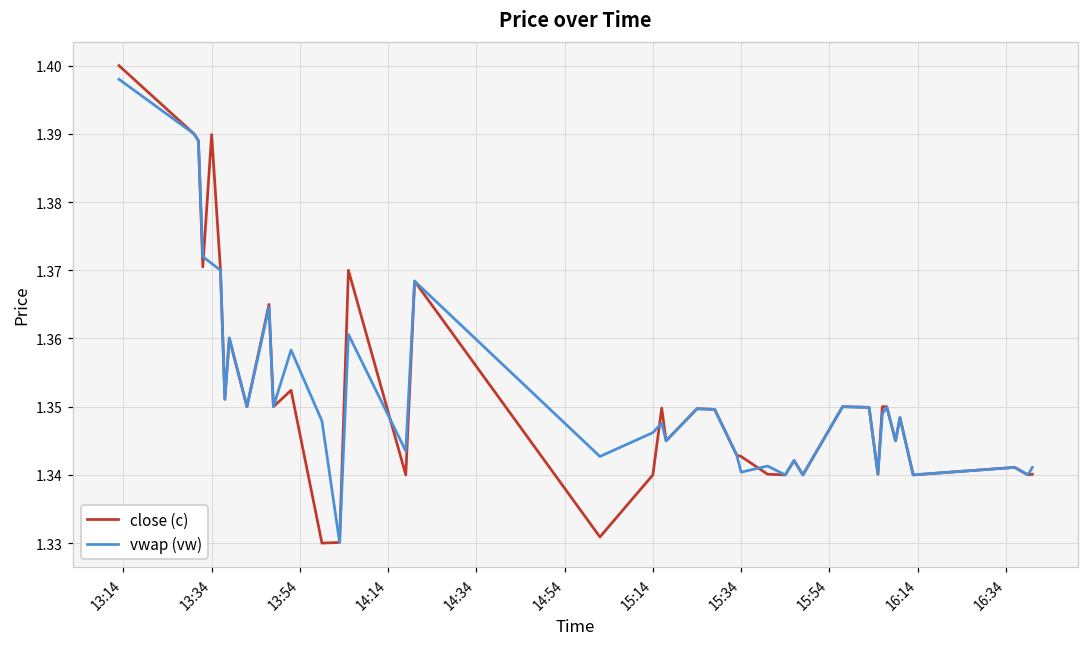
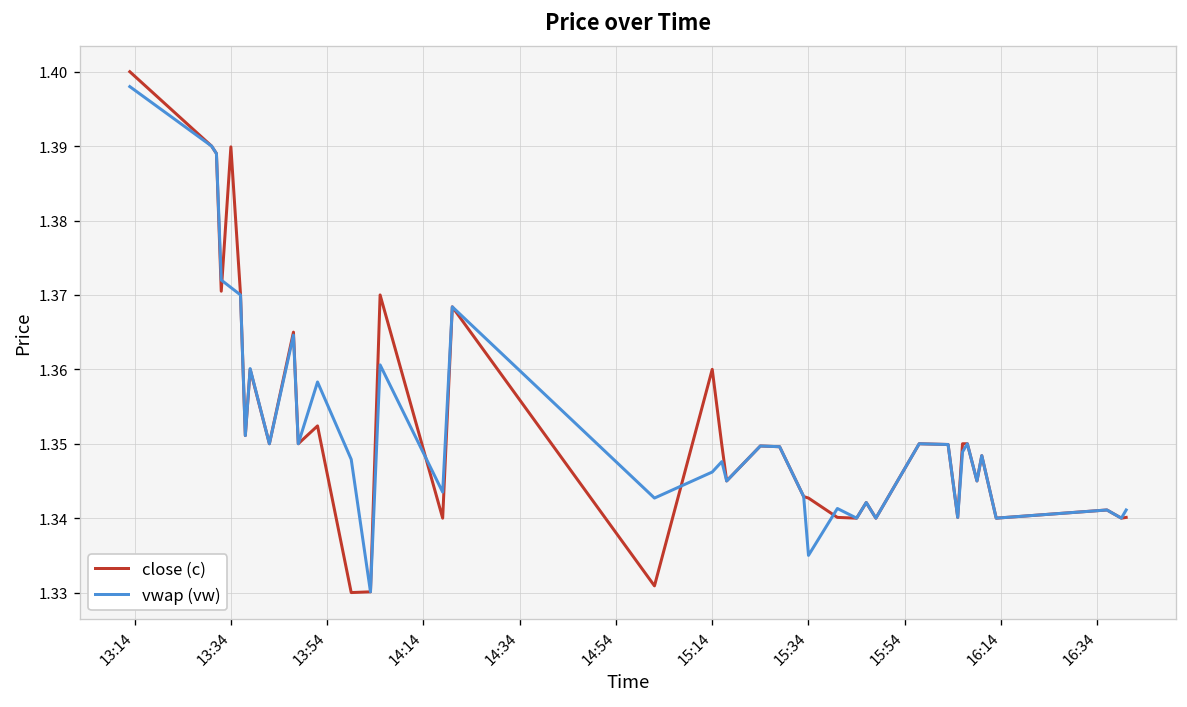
  {
    "close (c)": {
      "13:34": 1.39,
-     "15:14": 1.34,
+     "15:14": 1.36,
      "15:34": 1.343
    },
    "vwap (vw)": {
      "13:34": 1.371,
      "15:14": 1.346,
-     "15:34": 1.340
+     "15:34": 1.335
    }
  }
